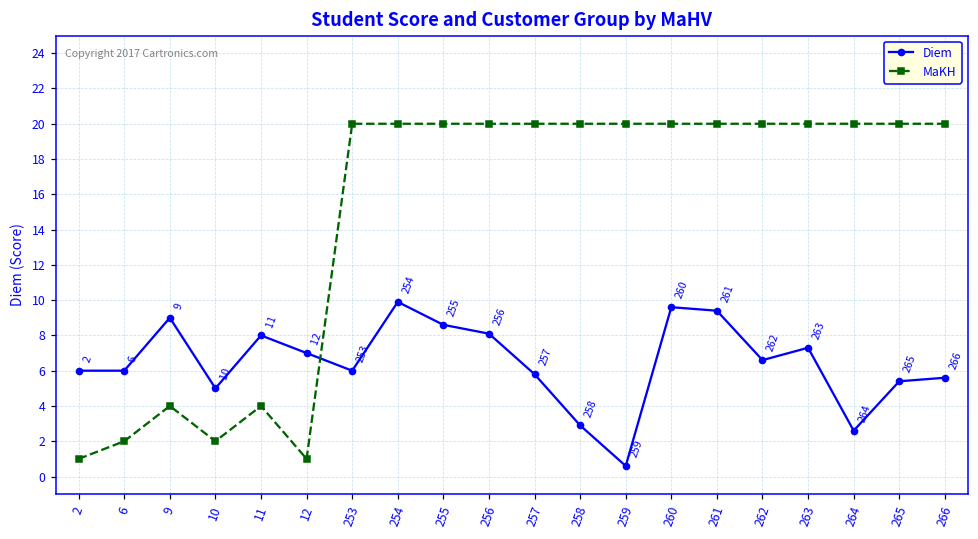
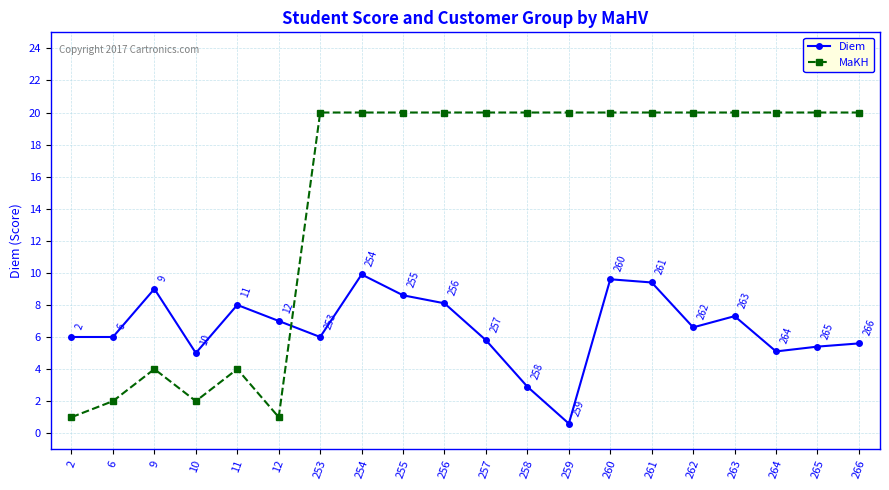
  {
    "Diem": {
-     "264": 2.6
+     "264": 5.1
    },
    "MaKH": {
      "2": 1.0,
      "6": 2.0,
      "9": 4.0,
      "10": 2.0,
      "11": 4.0,
      "12": 1.0,
      "253": 20.0,
      "254": 20.0,
      "255": 20.0,
      "256": 20.0,
      "257": 20.0,
      "258": 20.0,
      "259": 20.0,
      "260": 20.0,
      "261": 20.0,
      "262": 20.0,
      "263": 20.0,
      "264": 20.0,
      "265": 20.0,
      "266": 20.0
    }
  }
